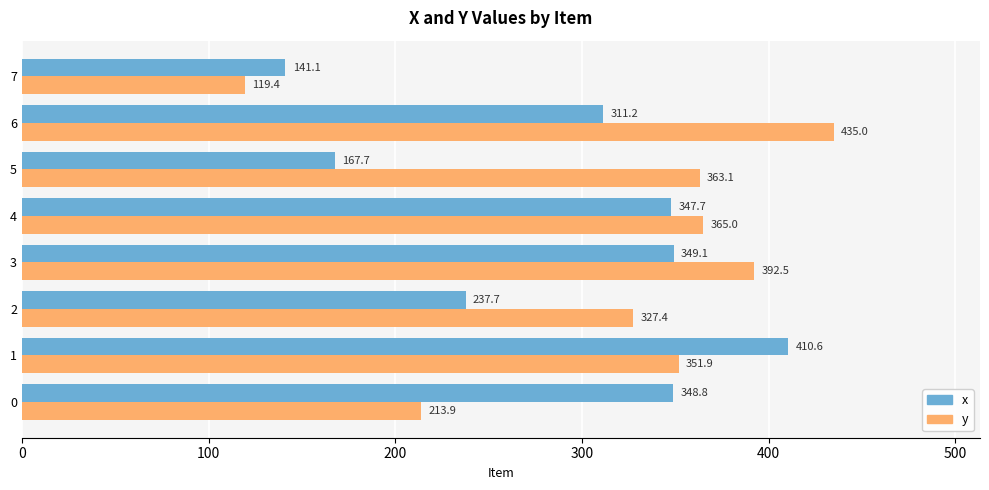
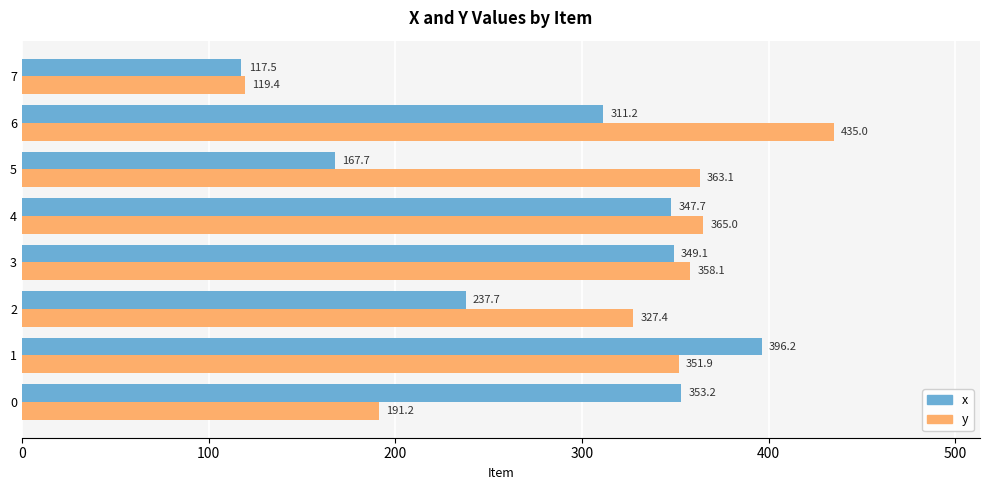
  {
    "x": {
-     "7": 141.1,
+     "7": 117.5,
      "6": 311.2,
      "5": 167.7,
      "4": 347.7,
      "3": 349.1,
      "2": 237.7,
-     "1": 410.6,
-     "0": 348.8
+     "1": 396.2,
+     "0": 353.2
    },
    "y": {
      "7": 119.4,
      "6": 435.0,
      "5": 363.1,
      "4": 365.0,
-     "3": 392.5,
+     "3": 358.1,
      "2": 327.4,
      "1": 351.9,
-     "0": 213.9
+     "0": 191.2
    }
  }
